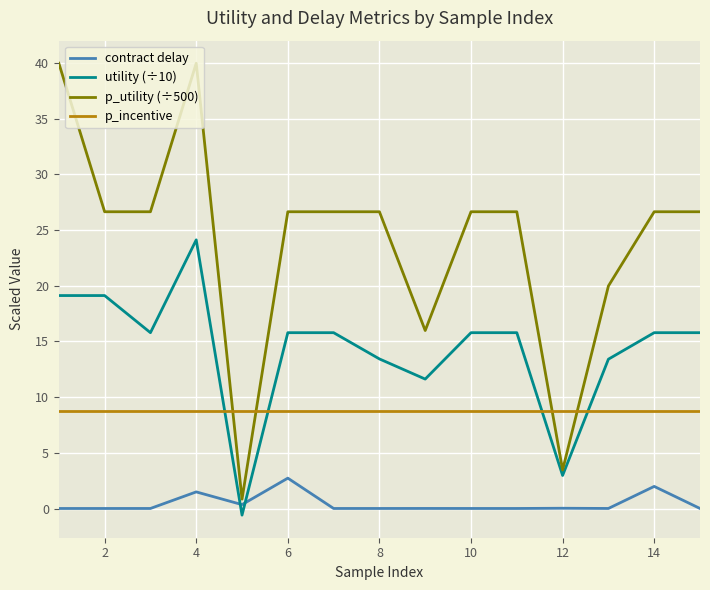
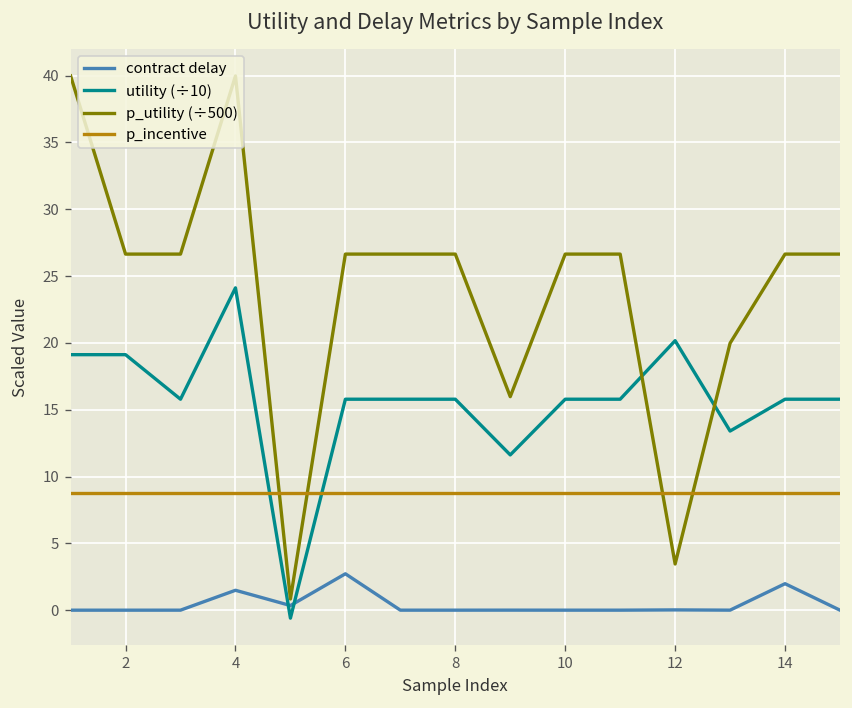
  {
    "contract delay": {
      "2": 0.0,
      "4": 1.5,
      "6": 2.7,
      "8": 0.0,
      "10": 0.0,
      "12": 0.0,
      "14": 2.0
    },
    "utility (÷10)": {
      "2": 19.1,
      "4": 24.1,
      "6": 15.8,
-     "8": 13.4,
+     "8": 15.8,
      "10": 15.8,
-     "12": 3.0,
+     "12": 20.2,
      "14": 15.8
    }
  }
